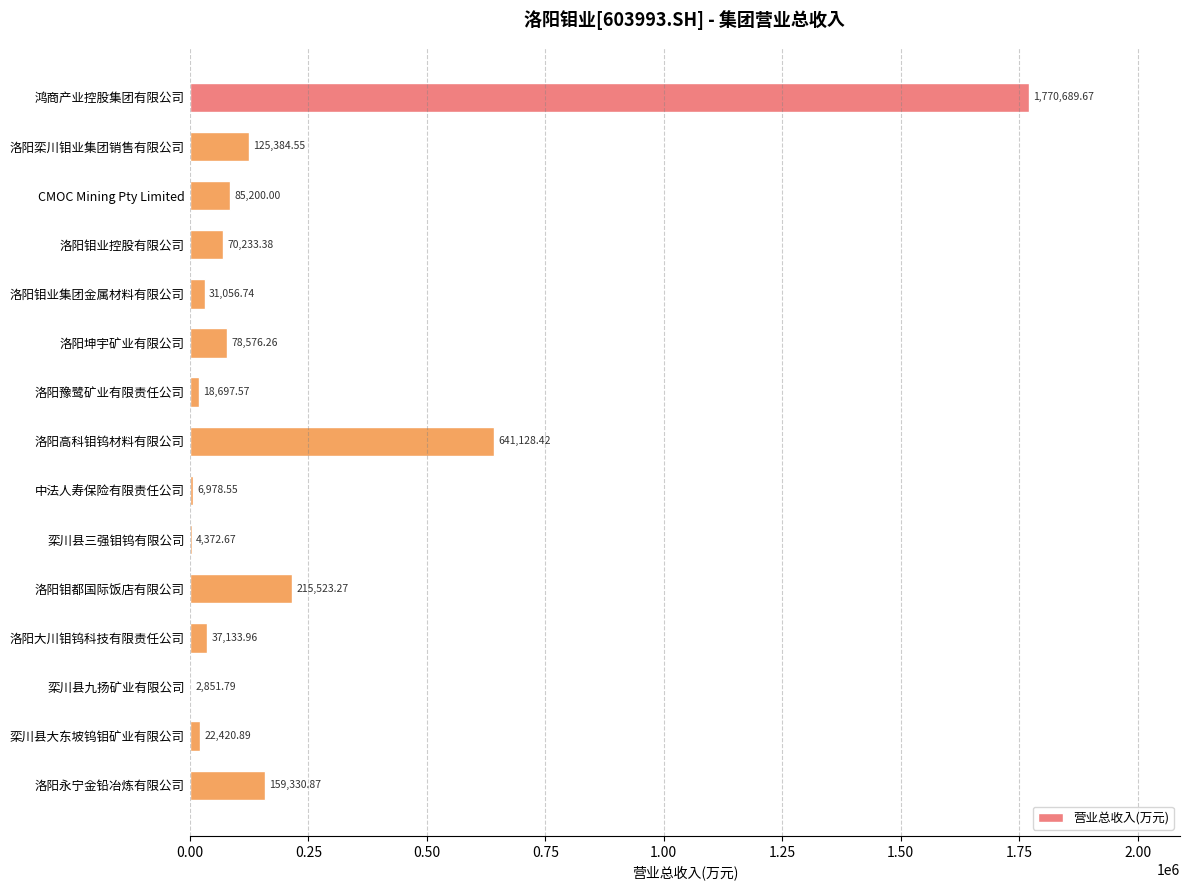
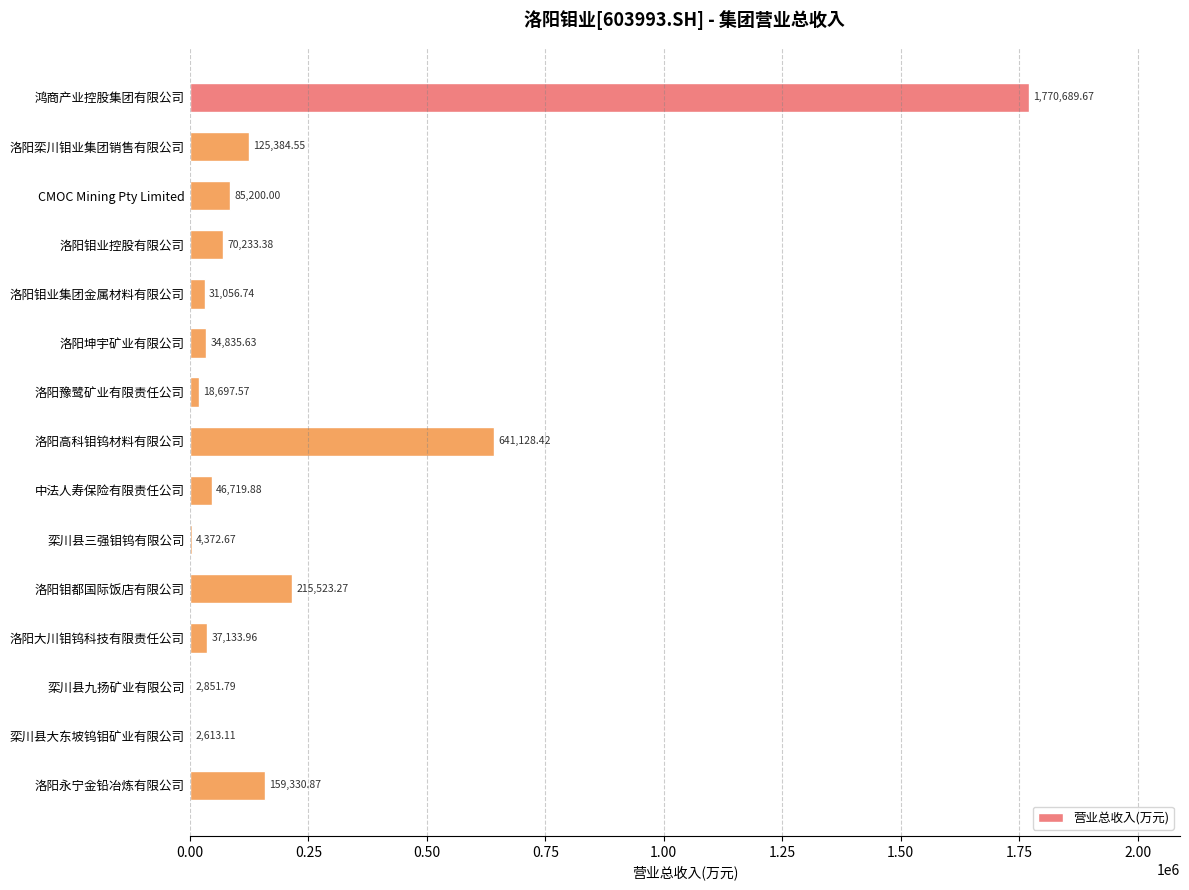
  {
    "鸿商产业控股集团有限公司": "1,770,689.67",
    "洛阳栾川钼业集团销售有限公司": "125,384.55",
    "CMOC Mining Pty Limited": "85,200.00",
    "洛阳钼业控股有限公司": "70,233.38",
    "洛阳钼业集团金属材料有限公司": "31,056.74",
-   "洛阳坤宇矿业有限公司": "78,576.26",
+   "洛阳坤宇矿业有限公司": "34,835.63",
    "洛阳豫鹭矿业有限责任公司": "18,697.57",
    "洛阳高科钼钨材料有限公司": "641,128.42",
-   "中法人寿保险有限责任公司": "6,978.55",
+   "中法人寿保险有限责任公司": "46,719.88",
    "栾川县三强钼钨有限公司": "4,372.67",
    "洛阳钼都国际饭店有限公司": "215,523.27",
    "洛阳大川钼钨科技有限责任公司": "37,133.96",
    "栾川县九扬矿业有限公司": "2,851.79",
-   "栾川县大东坡钨钼矿业有限公司": "22,420.89",
+   "栾川县大东坡钨钼矿业有限公司": "2,613.11",
    "洛阳永宁金铅冶炼有限公司": "159,330.87"
  }
